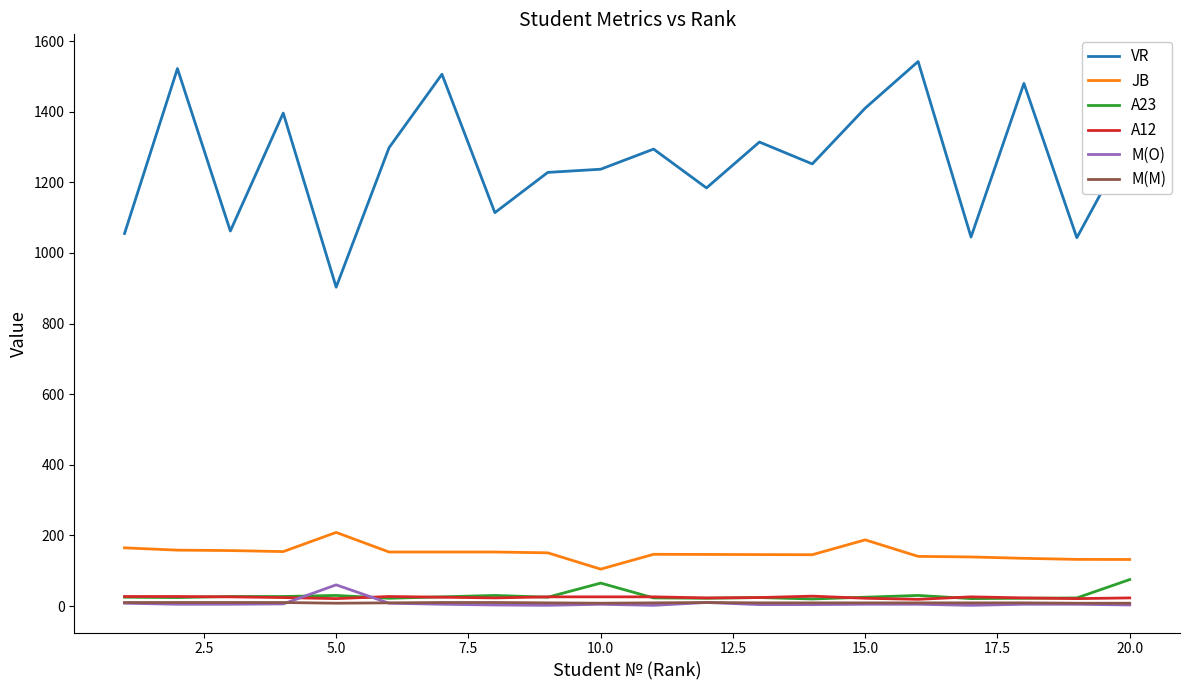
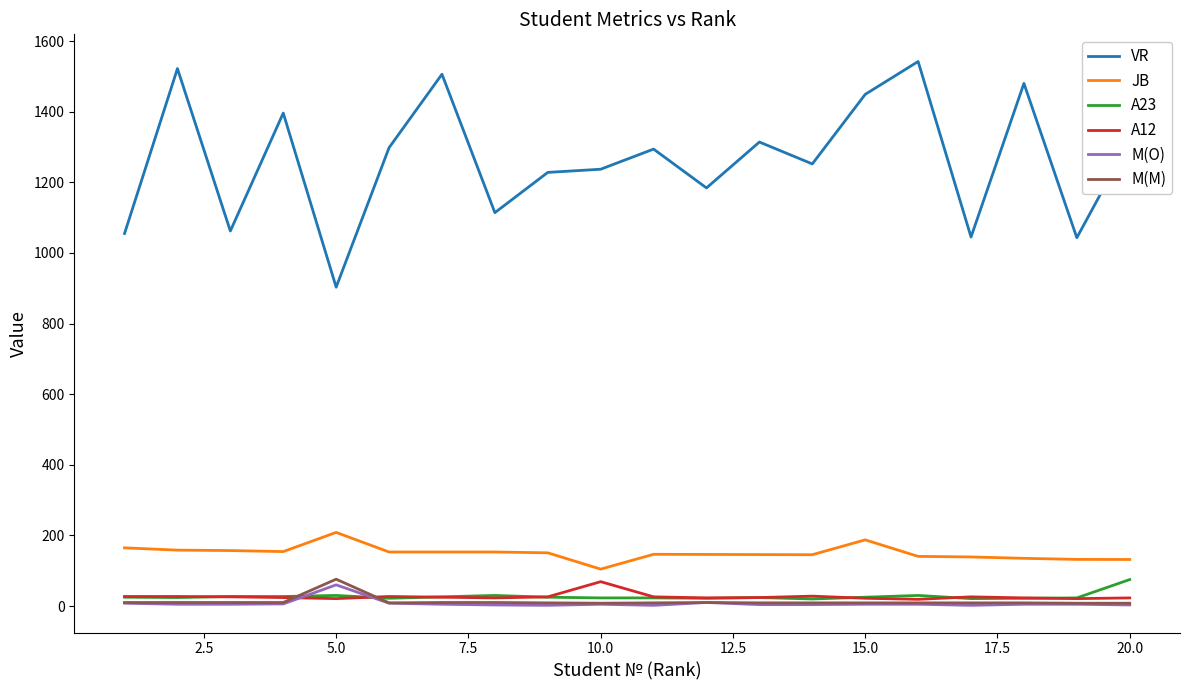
  {
    "VR": {
      "5.0": 900,
      "10.0": 1240,
-     "15.0": 1410
+     "15.0": 1450
    },
    "JB": {
      "5.0": 210,
      "10.0": 100,
      "15.0": 190,
      "20.0": 130
    },
    "A23": {
      "5.0": 30,
-     "10.0": 70,
+     "10.0": 20,
      "20.0": 80
    },
    "A12": {
      "5.0": 20,
-     "10.0": 30,
+     "10.0": 70,
      "20.0": 20
    },
    "M(O)": {
      "5.0": 60
    },
    "M(M)": {
-     "5.0": 10
+     "5.0": 80
    }
  }
